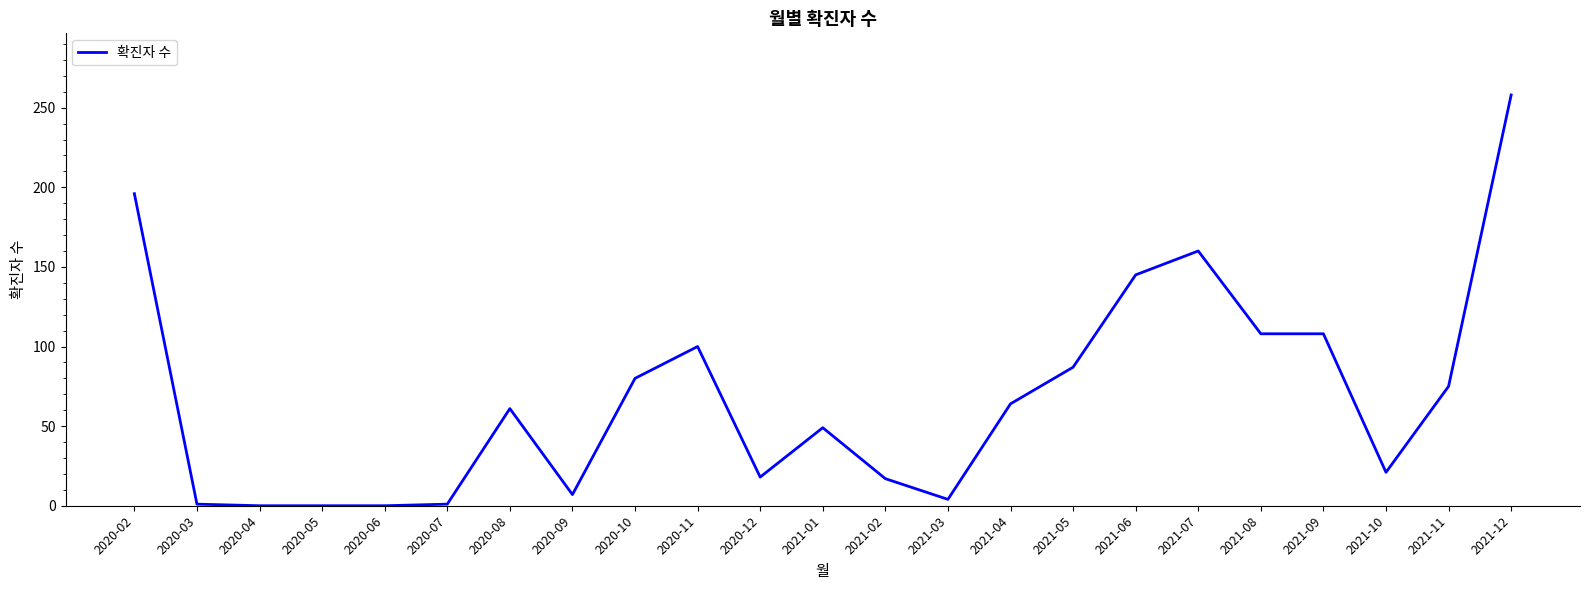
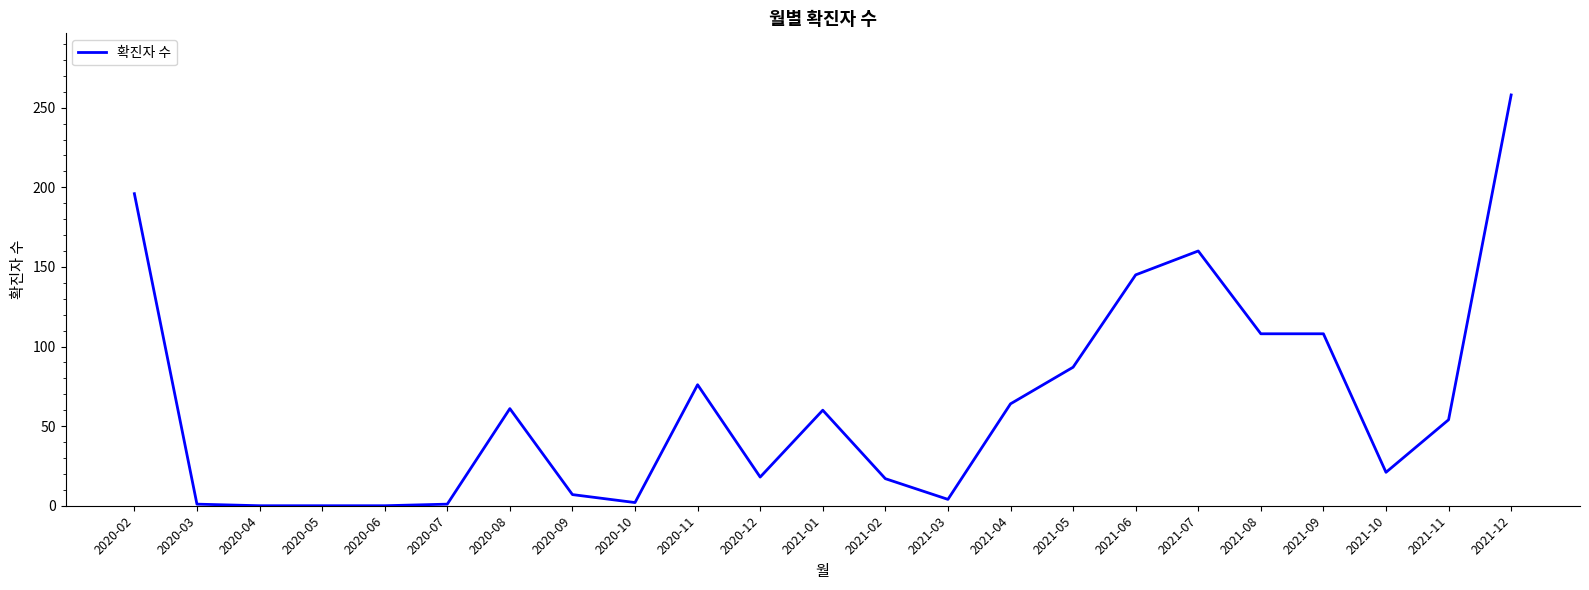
  {
    "2020-02": 196,
    "2020-03": 1,
    "2020-04": 0,
    "2020-05": 0,
    "2020-06": 0,
    "2020-07": 1,
    "2020-08": 61,
    "2020-09": 7,
-   "2020-10": 80,
-   "2020-11": 100,
+   "2020-10": 2,
+   "2020-11": 76,
    "2020-12": 18,
-   "2021-01": 49,
+   "2021-01": 60,
    "2021-02": 17,
    "2021-03": 4,
    "2021-04": 64,
    "2021-05": 87,
    "2021-06": 145,
    "2021-07": 160,
    "2021-08": 108,
    "2021-09": 108,
    "2021-10": 21,
-   "2021-11": 75,
+   "2021-11": 54,
    "2021-12": 258
  }
